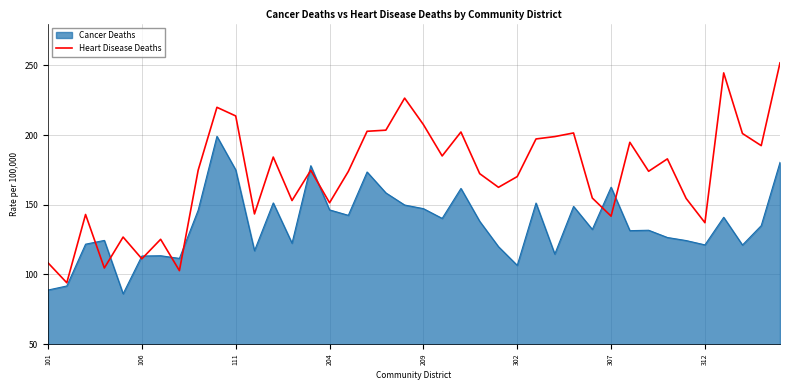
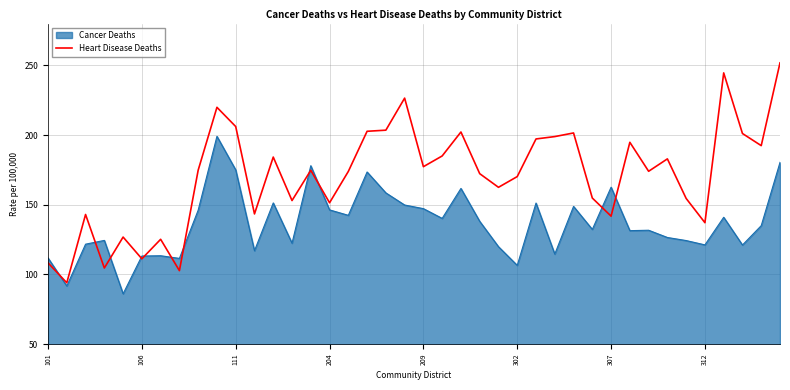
  {
    "Cancer Deaths": {
-     "101": 89,
+     "101": 112,
      "106": 113,
      "111": 175,
      "204": 146,
      "209": 147,
      "302": 107,
      "307": 163,
      "312": 121
    },
    "Heart Disease Deaths": {
      "101": 108,
      "106": 111,
-     "111": 214,
+     "111": 206,
      "204": 151,
-     "209": 208,
+     "209": 177,
      "302": 170,
      "307": 142,
      "312": 137
    }
  }
